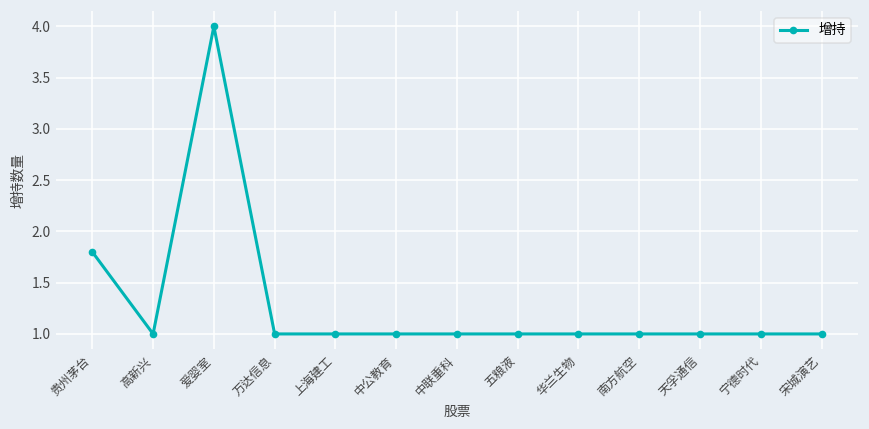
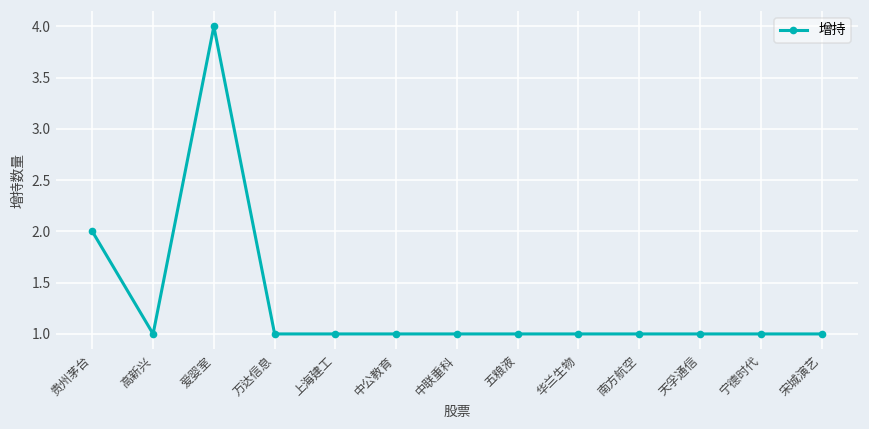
  {
-   "贵州茅台": 1.8,
+   "贵州茅台": 2.0,
    "高新兴": 1.0,
    "爱婴室": 4.0,
    "万达信息": 1.0,
    "上海建工": 1.0,
    "中公教育": 1.0,
    "中联重科": 1.0,
    "五粮液": 1.0,
    "华兰生物": 1.0,
    "南方航空": 1.0,
    "天孚通信": 1.0,
    "宁德时代": 1.0,
    "宋城演艺": 1.0
  }
